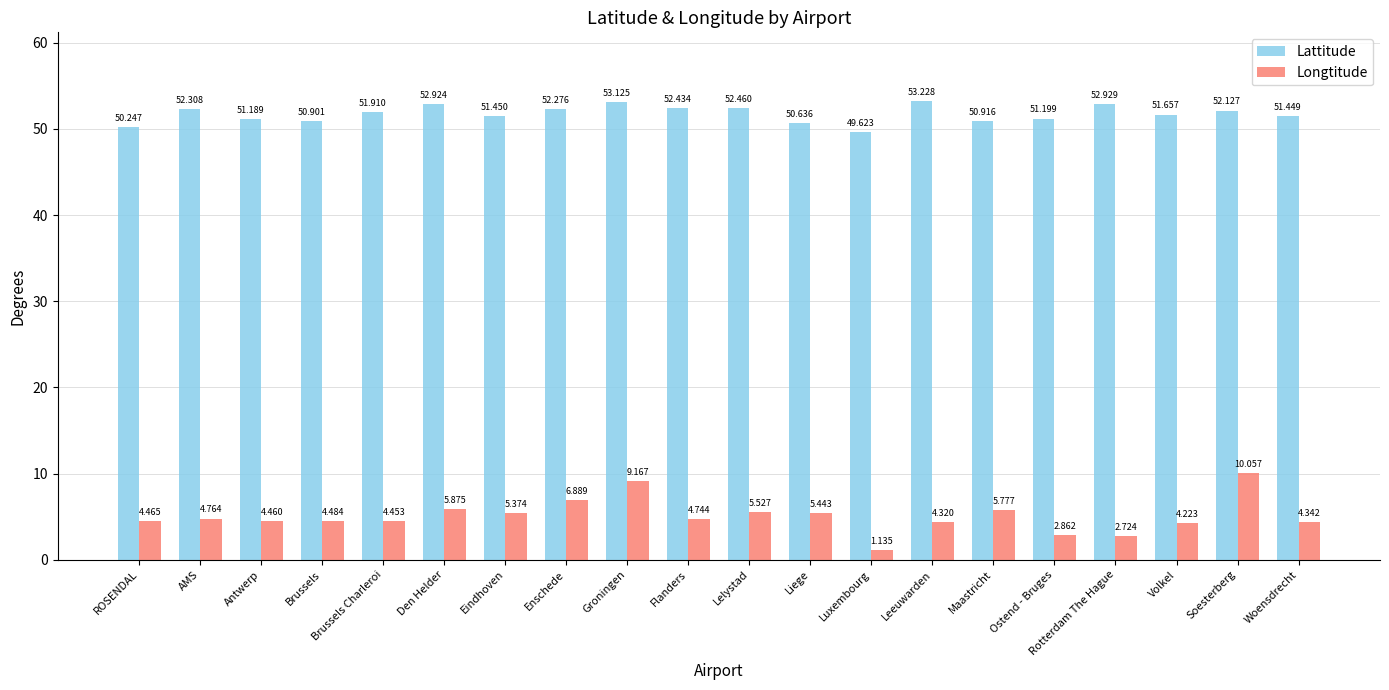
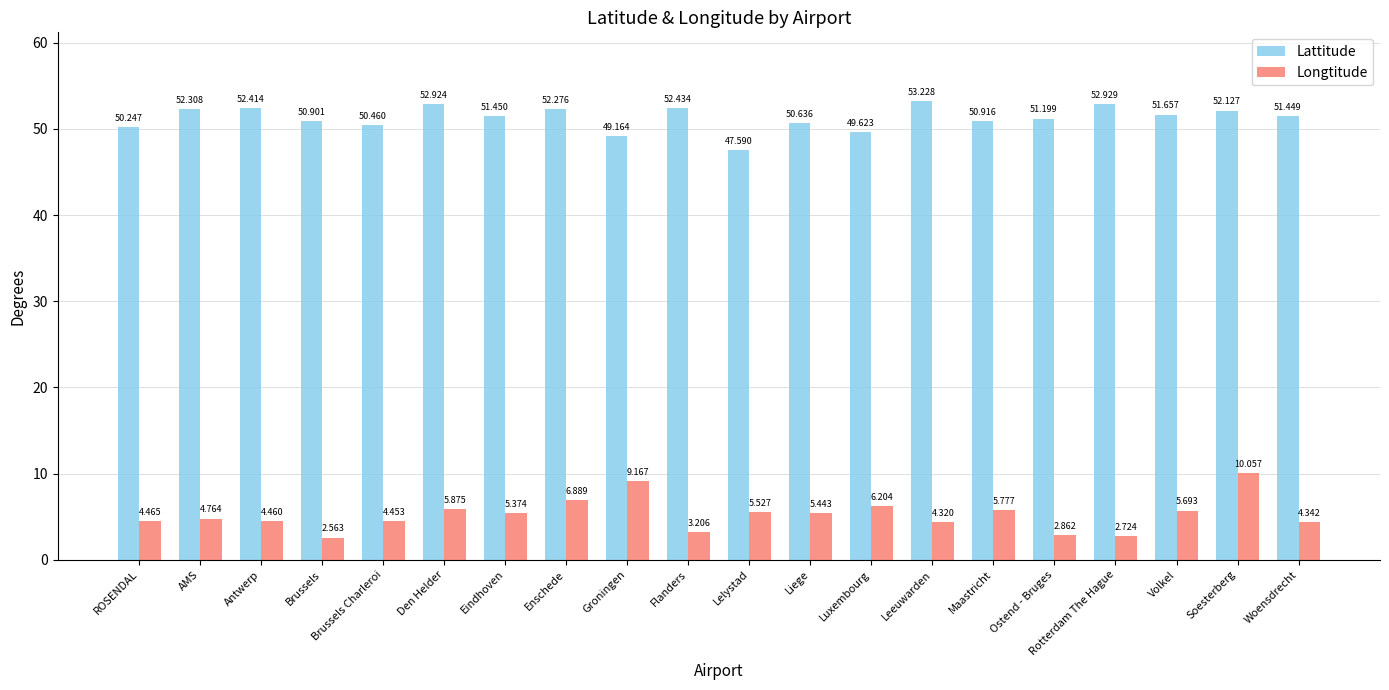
  {
    "Lattitude": {
      "ROSENDAL": 50.247,
      "AMS": 52.308,
-     "Antwerp": 51.189,
+     "Antwerp": 52.414,
      "Brussels": 50.901,
-     "Brussels Charleroi": 51.910,
+     "Brussels Charleroi": 50.460,
      "Den Helder": 52.924,
      "Eindhoven": 51.450,
      "Enschede": 52.276,
-     "Groningen": 53.125,
+     "Groningen": 49.164,
      "Flanders": 52.434,
-     "Lelystad": 52.460,
+     "Lelystad": 47.590,
      "Liege": 50.636,
      "Luxembourg": 49.623,
      "Leeuwarden": 53.228,
      "Maastricht": 50.916,
      "Ostend - Bruges": 51.199,
      "Rotterdam The Hague": 52.929,
      "Volkel": 51.657,
      "Soesterberg": 52.127,
      "Woensdrecht": 51.449
    },
    "Longtitude": {
      "ROSENDAL": 4.465,
      "AMS": 4.764,
      "Antwerp": 4.460,
-     "Brussels": 4.484,
+     "Brussels": 2.563,
      "Brussels Charleroi": 4.453,
      "Den Helder": 5.875,
      "Eindhoven": 5.374,
      "Enschede": 6.889,
      "Groningen": 9.167,
-     "Flanders": 4.744,
+     "Flanders": 3.206,
      "Lelystad": 5.527,
      "Liege": 5.443,
-     "Luxembourg": 1.135,
+     "Luxembourg": 6.204,
      "Leeuwarden": 4.320,
      "Maastricht": 5.777,
      "Ostend - Bruges": 2.862,
      "Rotterdam The Hague": 2.724,
-     "Volkel": 4.223,
+     "Volkel": 5.693,
      "Soesterberg": 10.057,
      "Woensdrecht": 4.342
    }
  }
